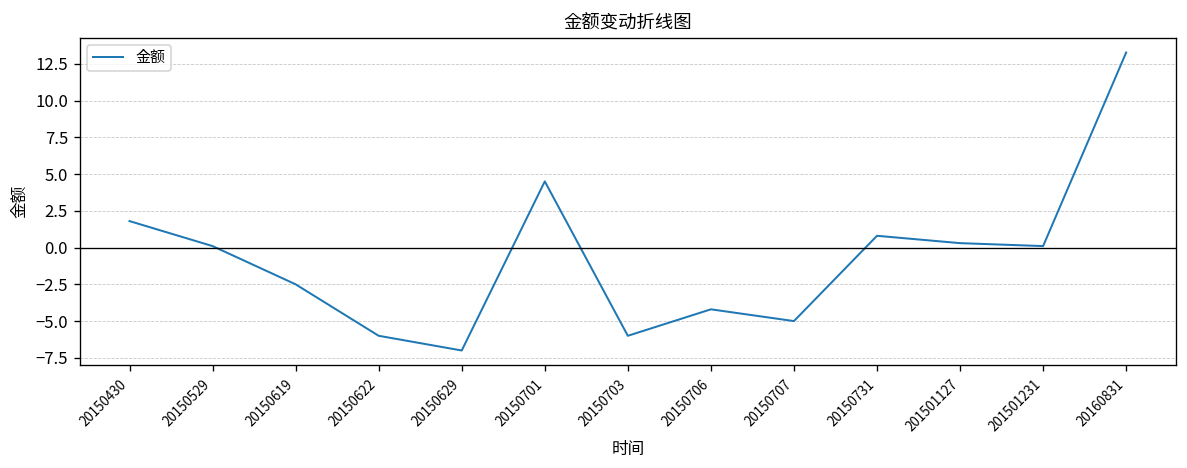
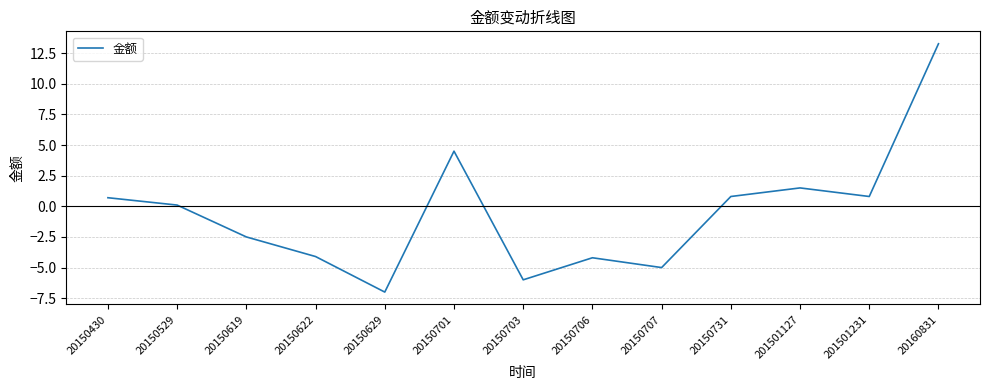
  {
-   "20150430": 1.8,
+   "20150430": 0.7,
    "20150529": 0.1,
    "20150619": -2.5,
-   "20150622": -6.0,
+   "20150622": -4.1,
    "20150629": -7.0,
    "20150701": 4.5,
    "20150703": -6.0,
    "20150706": -4.2,
    "20150707": -5.0,
    "20150731": 0.8,
-   "201501127": 0.3,
-   "201501231": 0.1,
+   "201501127": 1.5,
+   "201501231": 0.8,
    "20160831": 13.3
  }
